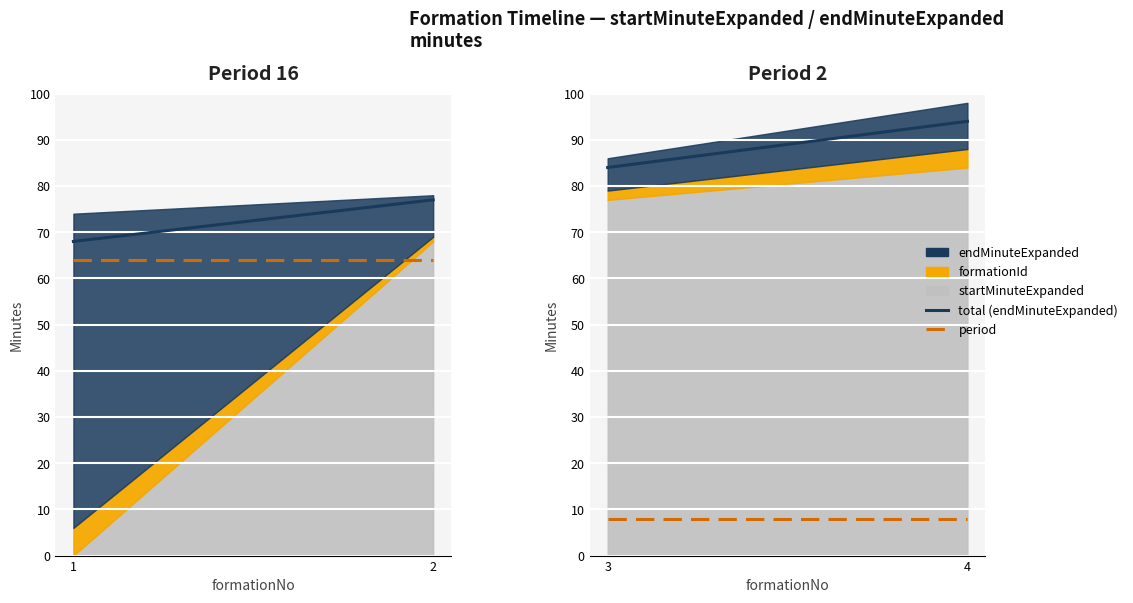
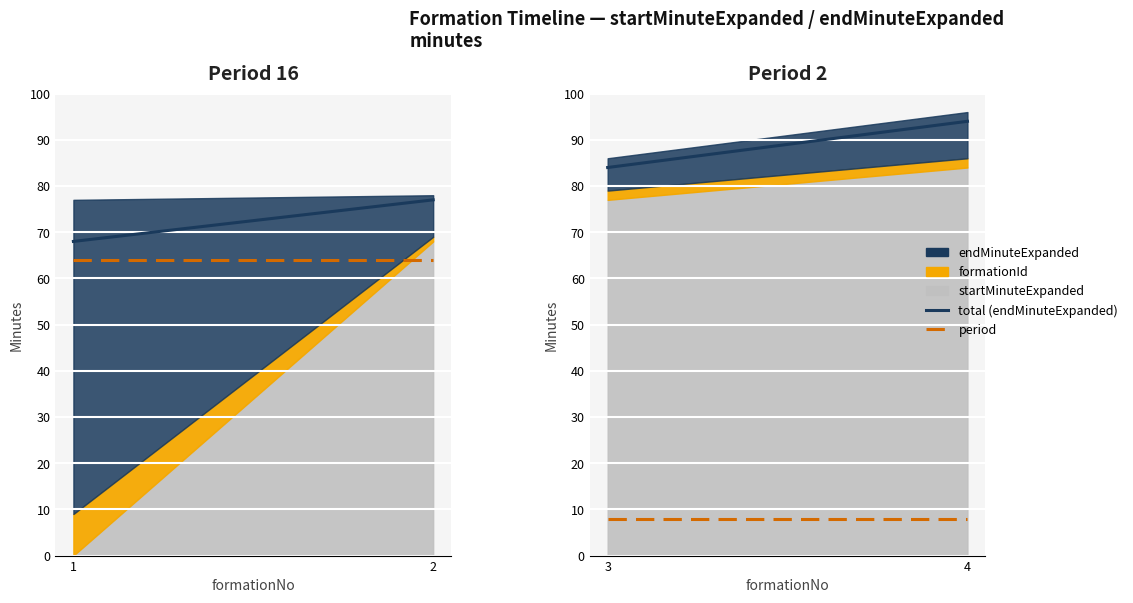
  {
    "Period 16": {
      "startMinuteExpanded": {
        "1": 0,
        "2": 68
      },
      "formationId": {
-       "1": 6,
+       "1": 9,
        "2": 1
      },
      "period": {
        "1": 64,
        "2": 64
      }
    },
    "Period 2": {
      "startMinuteExpanded": {
        "3": 77,
        "4": 84
      },
      "period": {
        "3": 8,
        "4": 8
      },
      "formationId": {
        "3": 2,
-       "4": 4
+       "4": 2
      }
    }
  }
